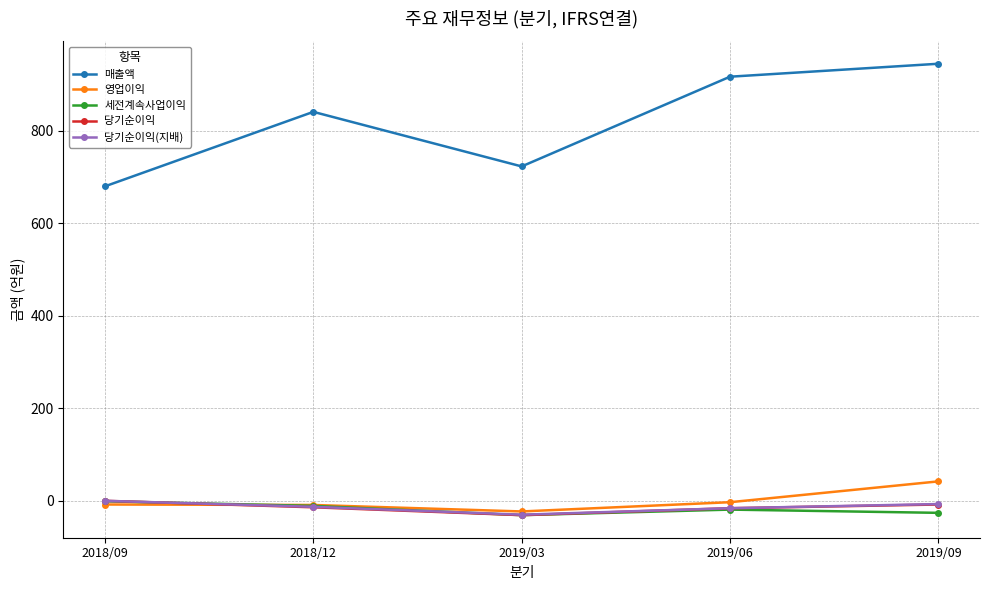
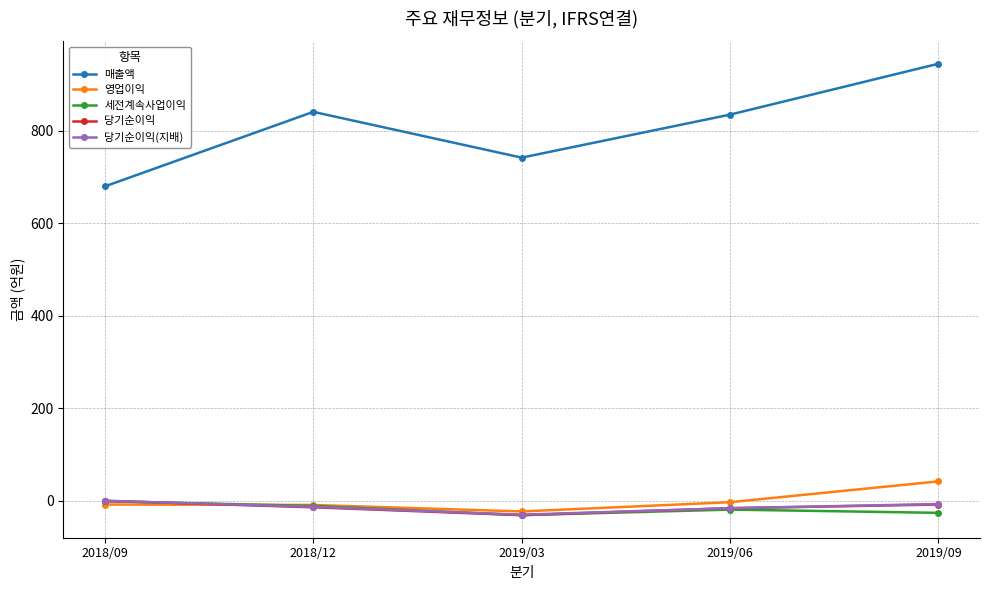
  {
    "매출액": {
      "2018/09": 680,
      "2018/12": 840,
-     "2019/03": 720,
-     "2019/06": 920,
+     "2019/03": 740,
+     "2019/06": 840,
      "2019/09": 950
    },
    "영업이익": {
      "2018/09": -10,
      "2019/03": -20,
      "2019/06": 0,
      "2019/09": 40
    },
    "세전계속사업이익": {
      "2019/09": -30
    },
    "당기순이익(지배)": {
      "2019/09": -10
    }
  }
